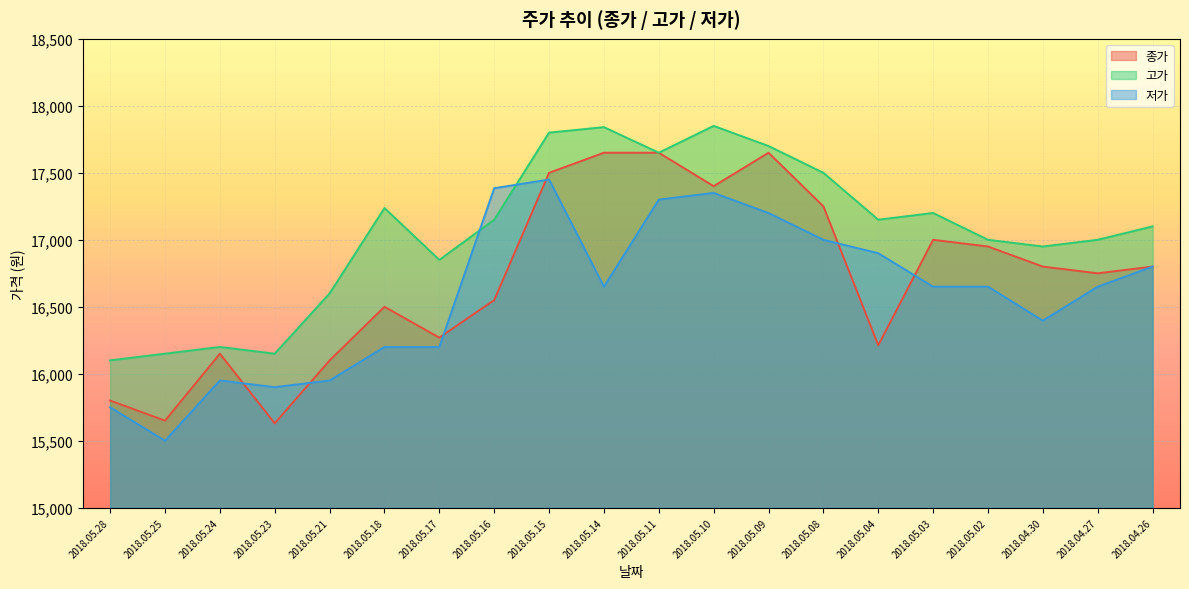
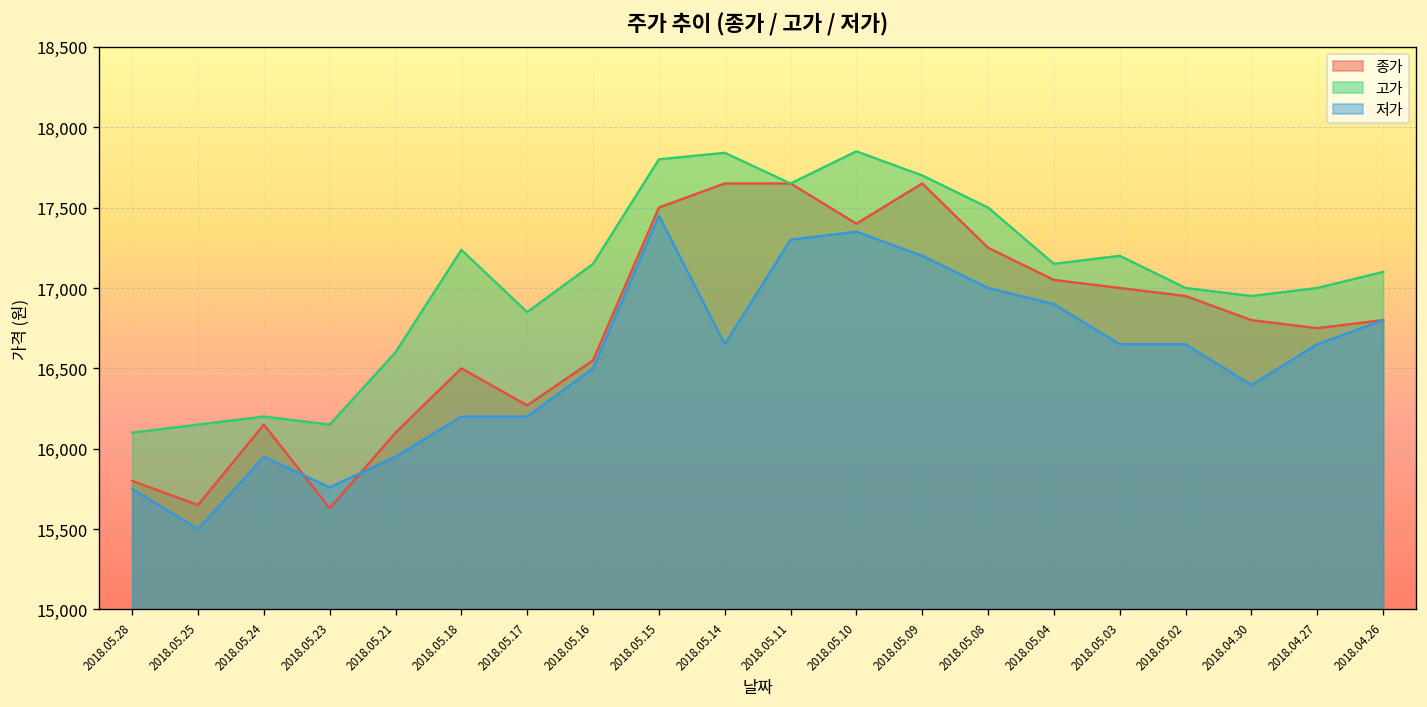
  {
    "종가": {
      "2018.05.28": "15,800",
      "2018.05.25": "15,650",
      "2018.05.24": "16,150",
      "2018.05.23": "15,630",
      "2018.05.21": "16,100",
      "2018.05.18": "16,500",
      "2018.05.17": "16,270",
      "2018.05.16": "16,550",
      "2018.05.15": "17,500",
      "2018.05.14": "17,650",
      "2018.05.10": "17,400",
      "2018.05.09": "17,650",
      "2018.05.08": "17,250",
-     "2018.05.04": "16,210",
+     "2018.05.04": "17,050",
      "2018.05.03": "17,000",
      "2018.05.02": "16,950",
      "2018.04.30": "16,800",
      "2018.04.27": "16,750"
    },
    "고가": {
      "2018.05.28": "16,100",
      "2018.05.25": "16,150",
      "2018.05.24": "16,200",
      "2018.05.23": "16,150",
      "2018.05.21": "16,600",
      "2018.05.18": "17,240",
      "2018.05.17": "16,850",
      "2018.05.16": "17,150",
      "2018.05.15": "17,800",
      "2018.05.14": "17,840",
      "2018.05.10": "17,850",
      "2018.05.09": "17,700",
      "2018.05.08": "17,500",
      "2018.05.04": "17,150",
      "2018.05.03": "17,200",
      "2018.05.02": "17,000",
      "2018.04.30": "16,950",
      "2018.04.27": "17,000",
      "2018.04.26": "17,100"
    },
    "저가": {
      "2018.05.28": "15,750",
      "2018.05.25": "15,500",
      "2018.05.24": "15,950",
-     "2018.05.23": "15,900",
+     "2018.05.23": "15,760",
      "2018.05.21": "15,950",
      "2018.05.18": "16,200",
      "2018.05.17": "16,200",
-     "2018.05.16": "17,390",
+     "2018.05.16": "16,500",
      "2018.05.15": "17,450",
      "2018.05.14": "16,650",
      "2018.05.11": "17,300",
      "2018.05.10": "17,350",
      "2018.05.09": "17,200",
      "2018.05.08": "17,000",
      "2018.05.04": "16,900",
      "2018.05.03": "16,650",
      "2018.05.02": "16,650",
      "2018.04.30": "16,400",
      "2018.04.27": "16,650"
    }
  }
